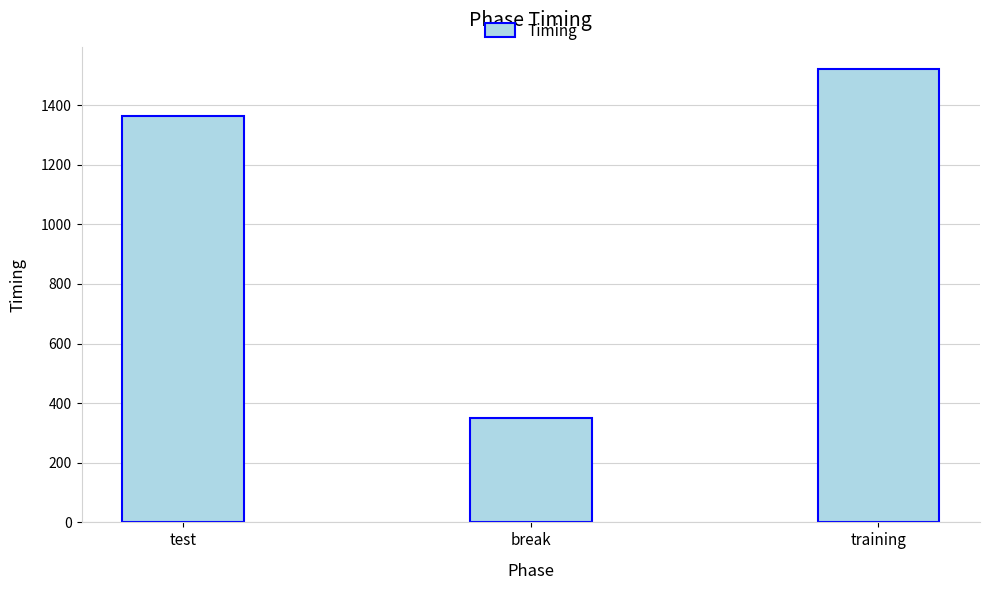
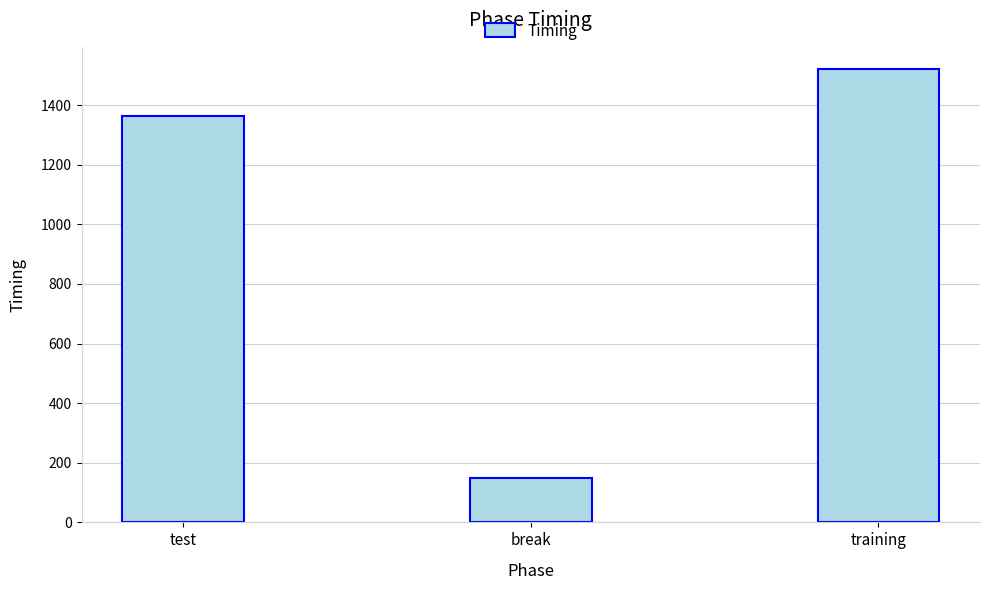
  {
    "test": 1360,
-   "break": 350,
+   "break": 150,
    "training": 1520
  }
